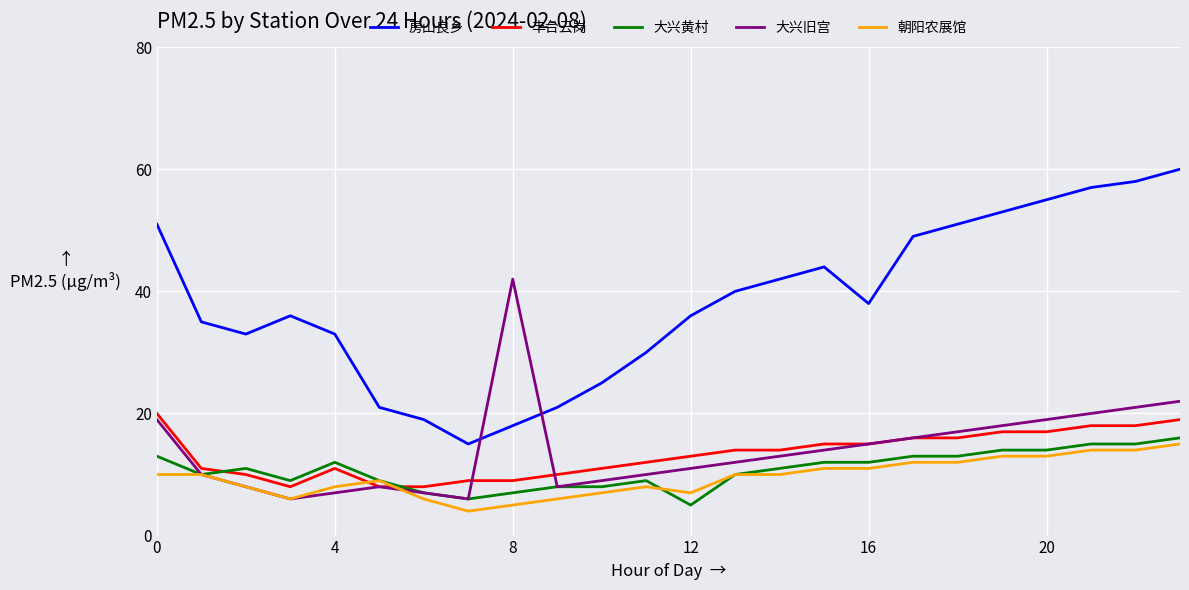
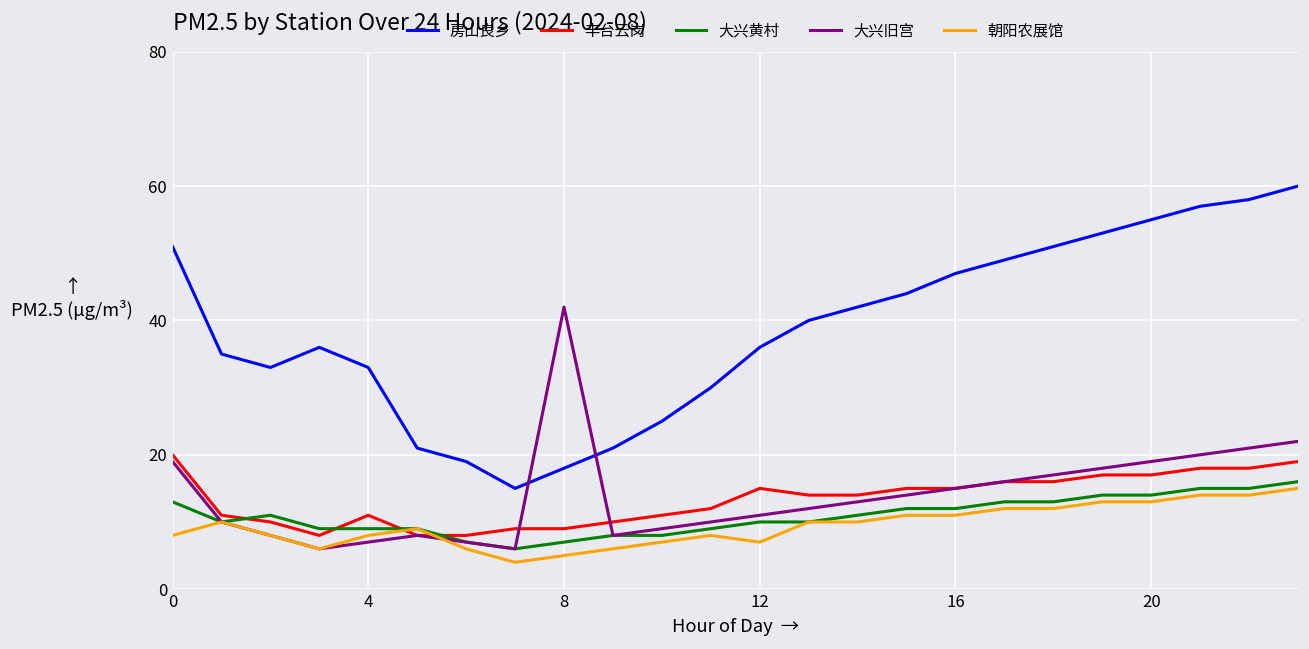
  {
    "房山良乡": {
      "0": 51,
      "4": 33,
      "8": 18,
      "12": 36,
-     "16": 38,
+     "16": 47,
      "20": 55
    },
    "丰台云岗": {
      "0": 20,
      "4": 11,
      "8": 9,
-     "12": 13,
+     "12": 15,
      "20": 17
    },
    "大兴黄村": {
      "0": 13,
-     "4": 12,
+     "4": 9,
      "8": 7,
-     "12": 5,
+     "12": 10,
      "16": 12,
      "20": 14
    },
    "大兴旧宫": {
      "0": 19,
      "4": 7,
      "8": 42,
      "12": 11,
      "20": 19
    },
    "朝阳农展馆": {
-     "0": 10,
+     "0": 8,
      "4": 8,
      "8": 5,
      "12": 7,
      "16": 11,
      "20": 13
    }
  }
